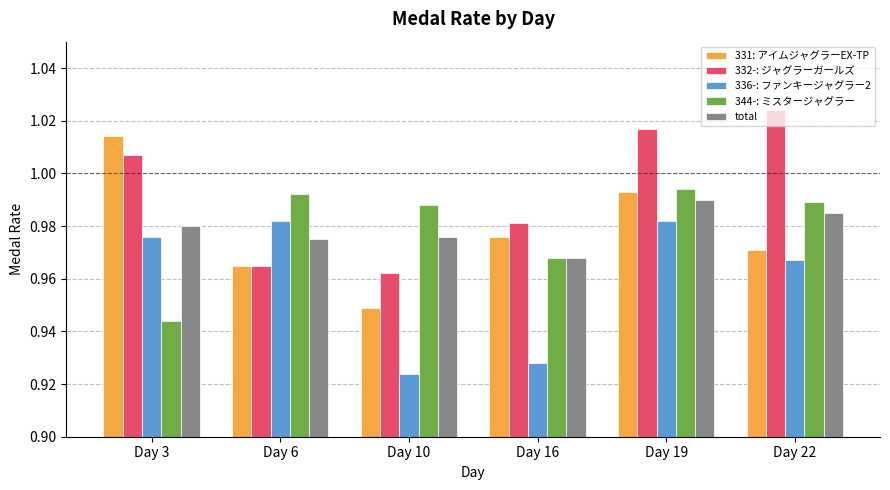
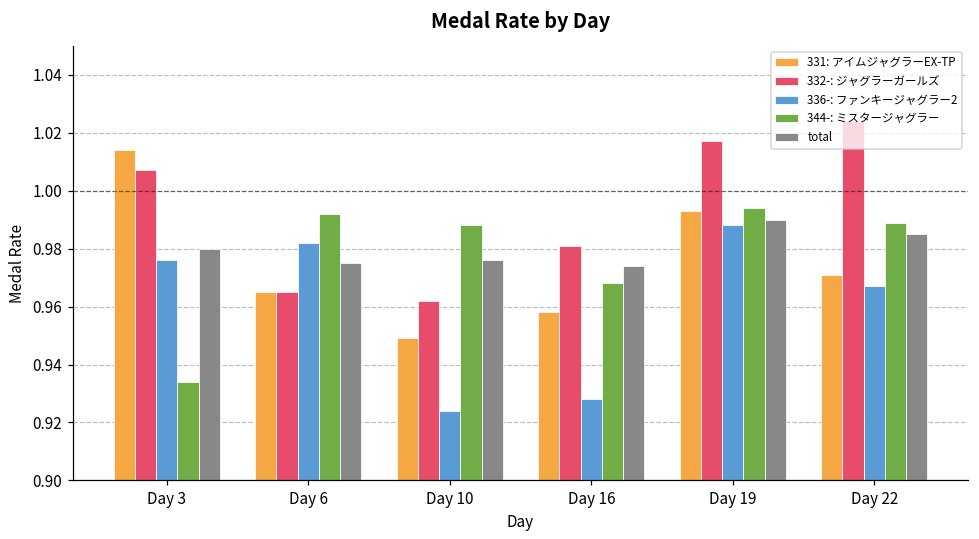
  {
    "331: アイムジャグラーEX-TP": {
      "Day 3": 1.014,
      "Day 6": 0.965,
      "Day 10": 0.949,
-     "Day 16": 0.976,
+     "Day 16": 0.958,
      "Day 19": 0.993,
      "Day 22": 0.971
    },
    "332-: ジャグラーガールズ": {
      "Day 3": 1.007,
      "Day 6": 0.965,
      "Day 10": 0.962,
      "Day 16": 0.981,
      "Day 19": 1.017
    },
    "336-: ファンキージャグラー2": {
      "Day 3": 0.976,
      "Day 6": 0.982,
      "Day 10": 0.924,
      "Day 16": 0.928,
-     "Day 19": 0.982,
+     "Day 19": 0.988,
      "Day 22": 0.967
    },
    "344-: ミスタージャグラー": {
-     "Day 3": 0.944,
+     "Day 3": 0.934,
      "Day 6": 0.992,
      "Day 10": 0.988,
      "Day 16": 0.968,
      "Day 19": 0.994,
      "Day 22": 0.989
    },
    "total": {
      "Day 3": 0.980,
      "Day 6": 0.975,
      "Day 10": 0.976,
-     "Day 16": 0.968,
+     "Day 16": 0.974,
      "Day 19": 0.990,
      "Day 22": 0.985
    }
  }
